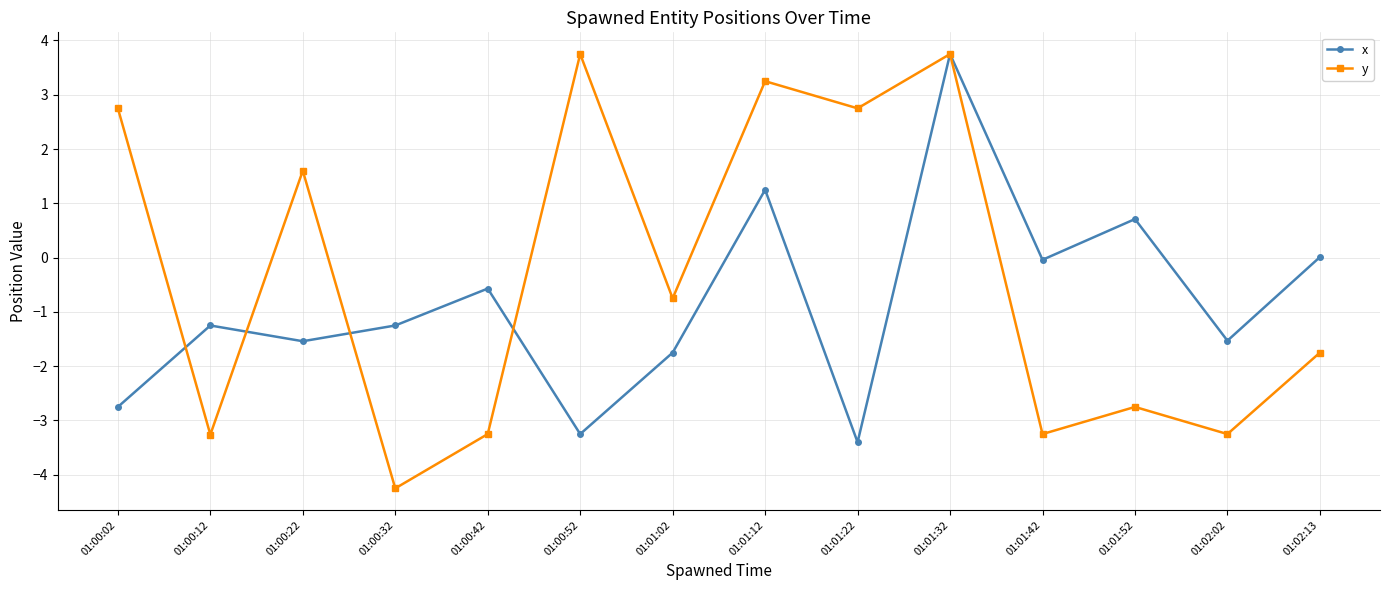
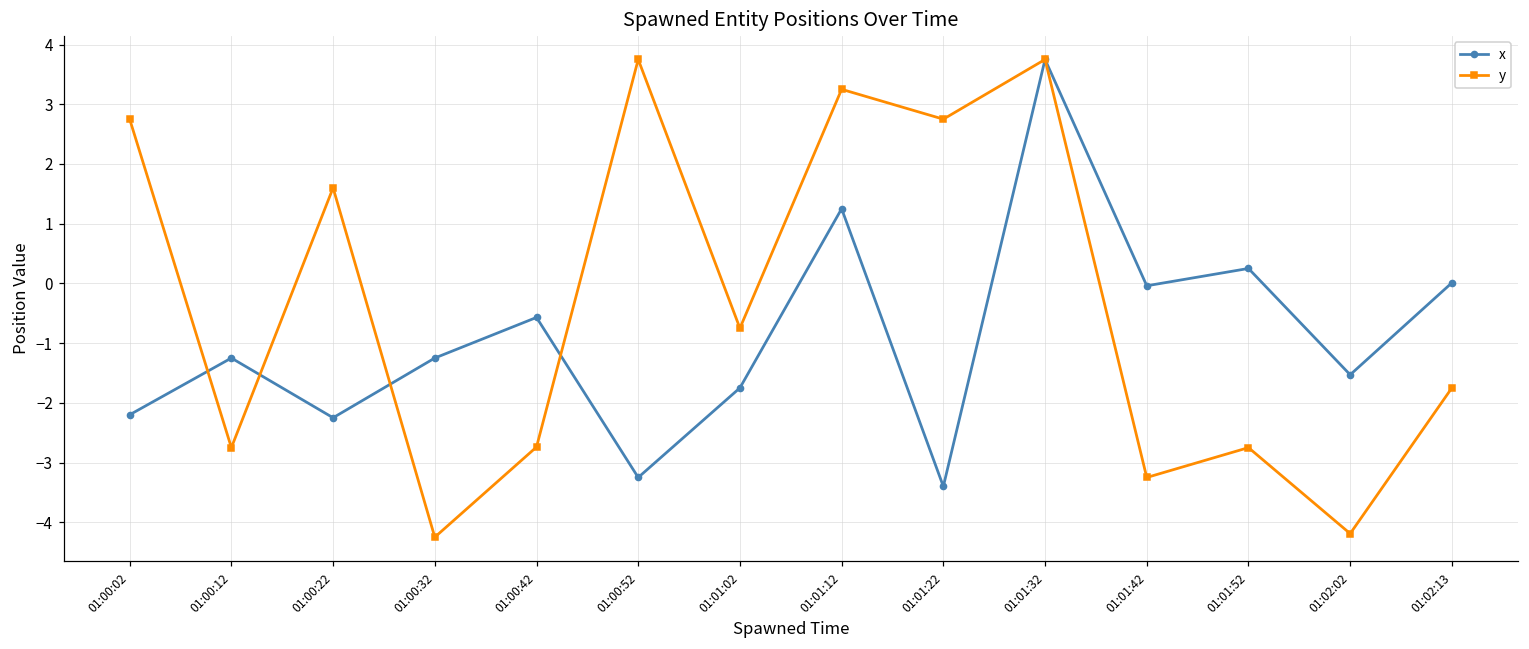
  {
    "x": {
-     "01:00:02": -2.8,
+     "01:00:02": -2.2,
      "01:00:12": -1.3,
-     "01:00:22": -1.5,
+     "01:00:22": -2.3,
      "01:00:32": -1.3,
      "01:00:42": -0.6,
      "01:00:52": -3.3,
      "01:01:02": -1.8,
      "01:01:12": 1.3,
      "01:01:22": -3.4,
      "01:01:42": 0.0,
-     "01:01:52": 0.7,
+     "01:01:52": 0.3,
      "01:02:02": -1.5,
      "01:02:13": 0.0
    },
    "y": {
      "01:00:02": 2.8,
-     "01:00:12": -3.3,
+     "01:00:12": -2.8,
      "01:00:22": 1.6,
      "01:00:32": -4.3,
-     "01:00:42": -3.3,
+     "01:00:42": -2.7,
      "01:00:52": 3.8,
      "01:01:02": -0.8,
      "01:01:12": 3.3,
      "01:01:22": 2.8,
      "01:01:42": -3.3,
      "01:01:52": -2.8,
-     "01:02:02": -3.3,
+     "01:02:02": -4.2,
      "01:02:13": -1.8
    }
  }
